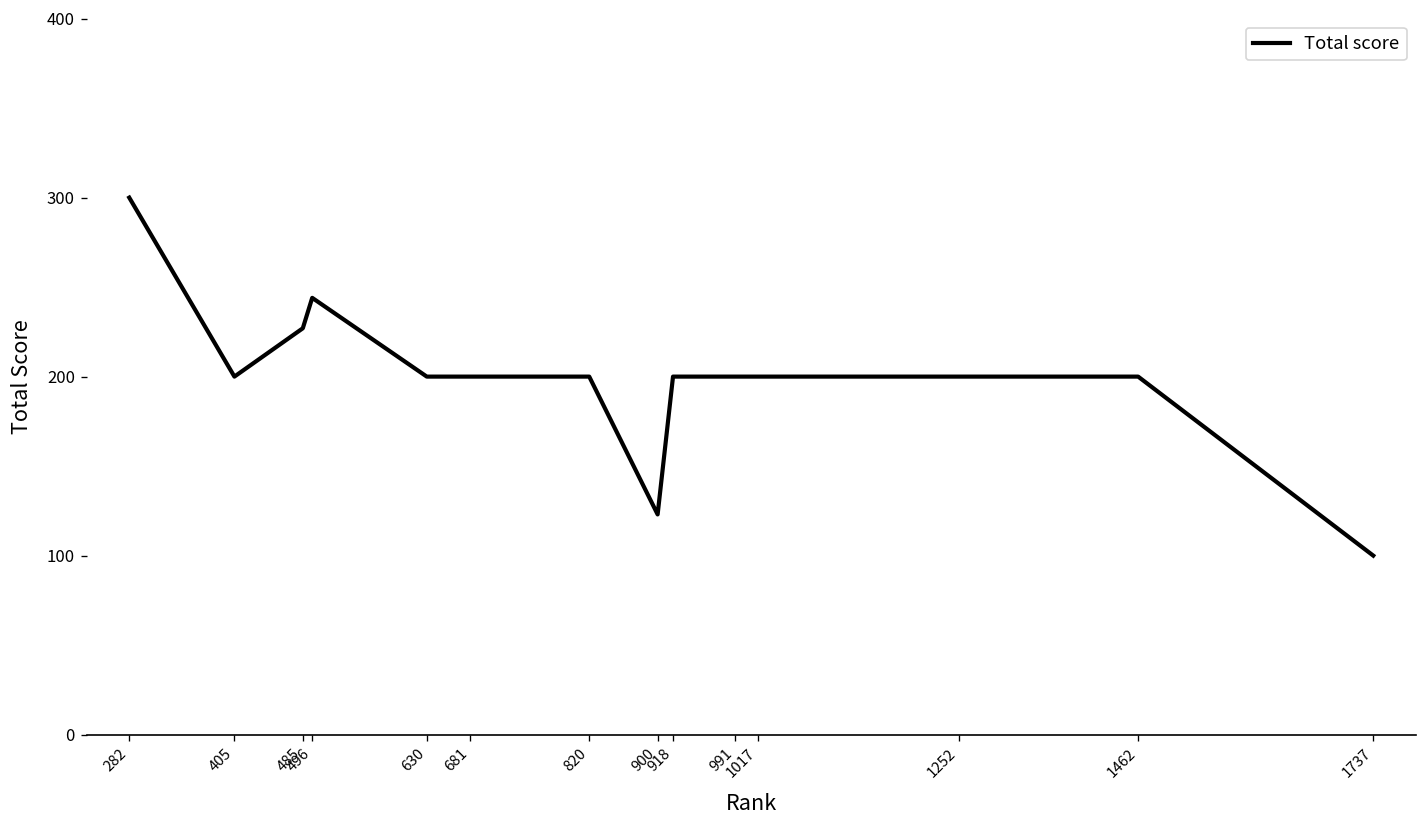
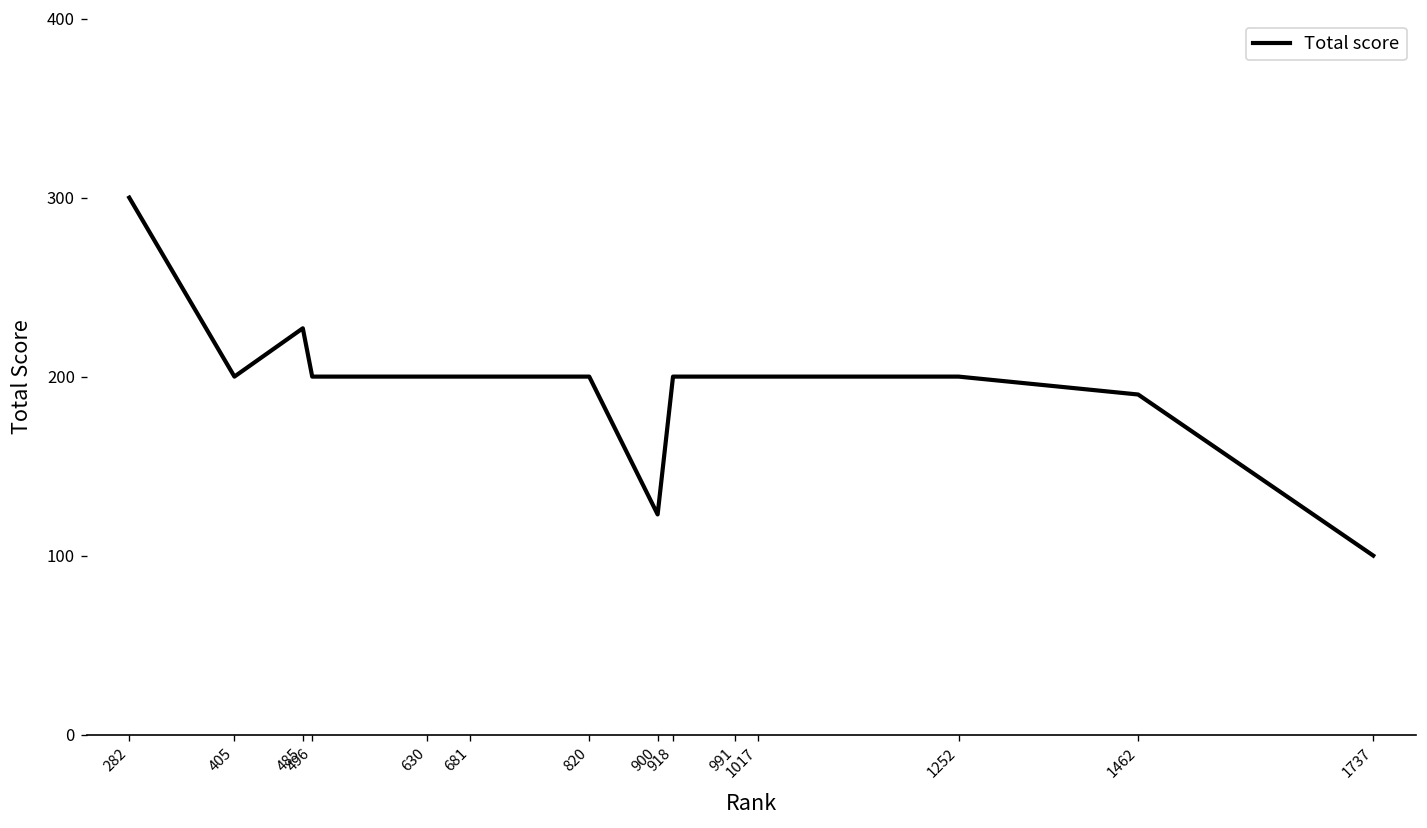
  {
    "282": 300,
    "405": 200,
    "485": 227,
-   "496": 244,
+   "496": 200,
    "630": 200,
    "681": 200,
    "820": 200,
    "900": 123,
    "918": 200,
    "991": 200,
    "1017": 200,
    "1252": 200,
-   "1462": 200,
+   "1462": 190,
    "1737": 100
  }
